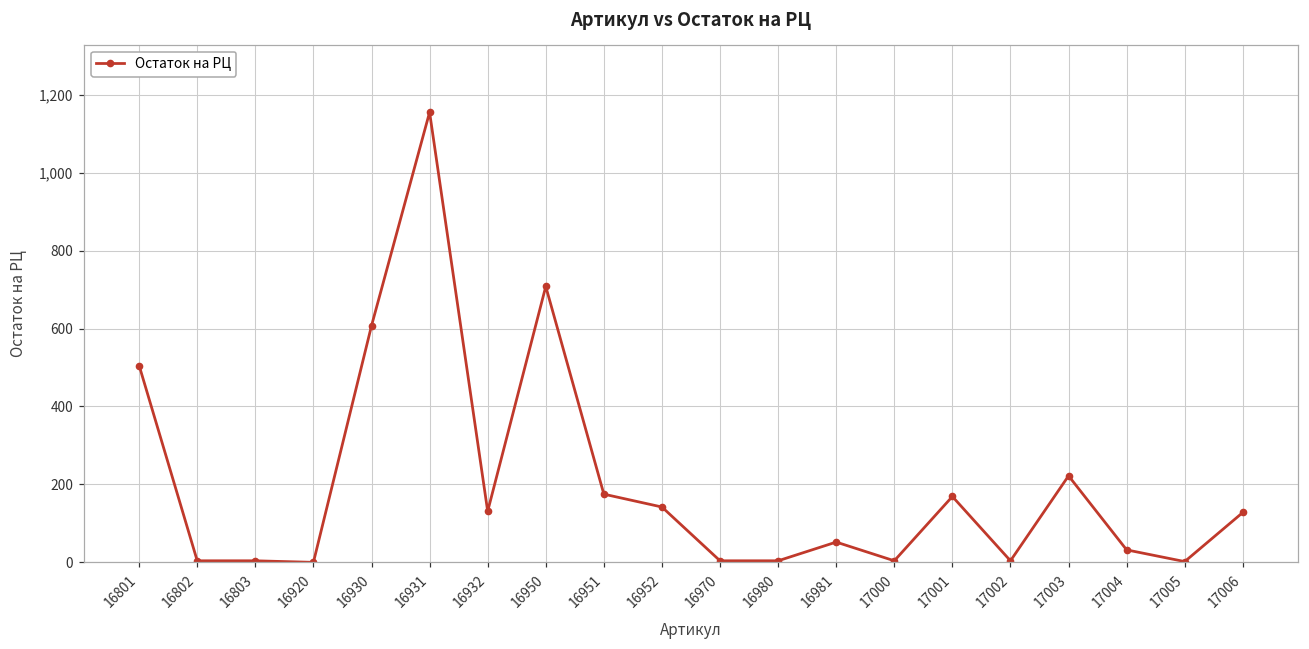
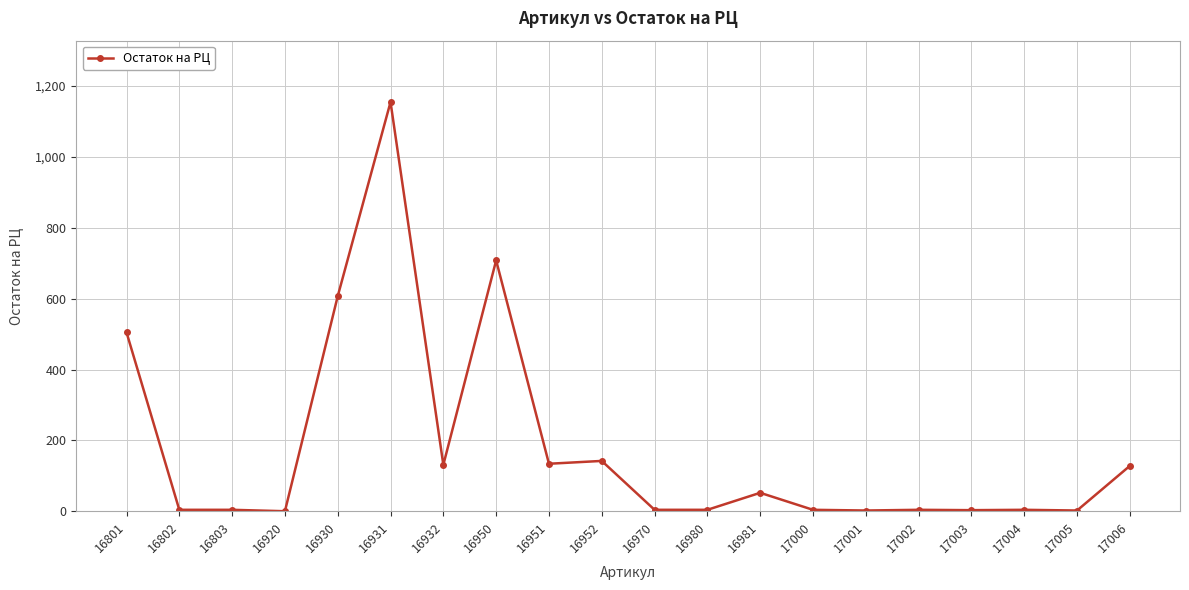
  {
    "16801": "510",
    "16802": "0",
    "16803": "0",
    "16920": "0",
    "16930": "610",
    "16931": "1,160",
    "16932": "130",
    "16950": "710",
-   "16951": "180",
+   "16951": "130",
    "16952": "140",
    "16970": "0",
    "16980": "0",
    "16981": "50",
    "17000": "0",
-   "17001": "170",
+   "17001": "0",
    "17002": "0",
-   "17003": "220",
-   "17004": "30",
+   "17003": "0",
+   "17004": "0",
    "17005": "0",
    "17006": "130"
  }
